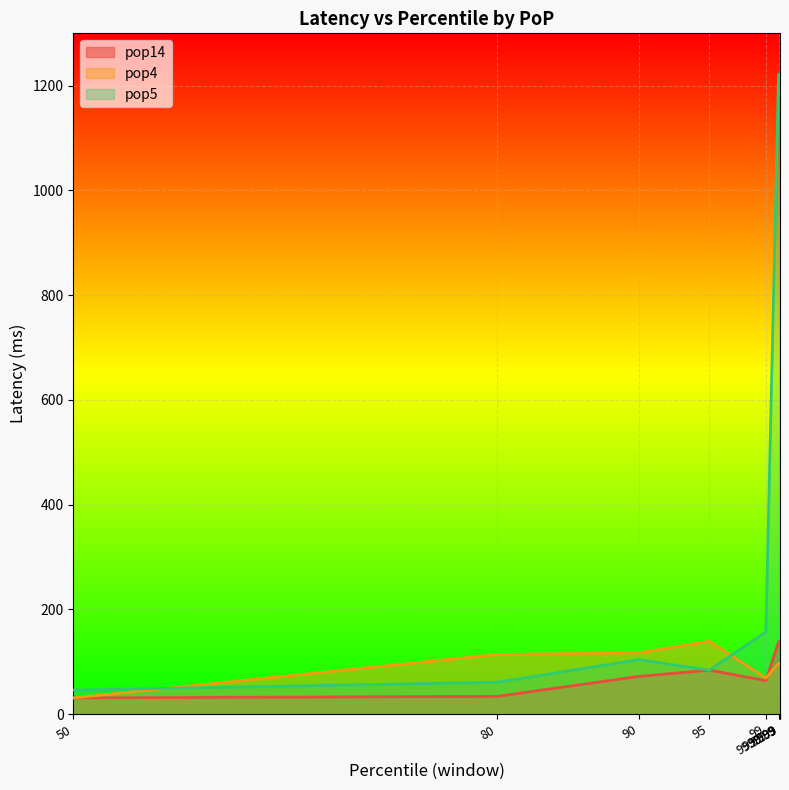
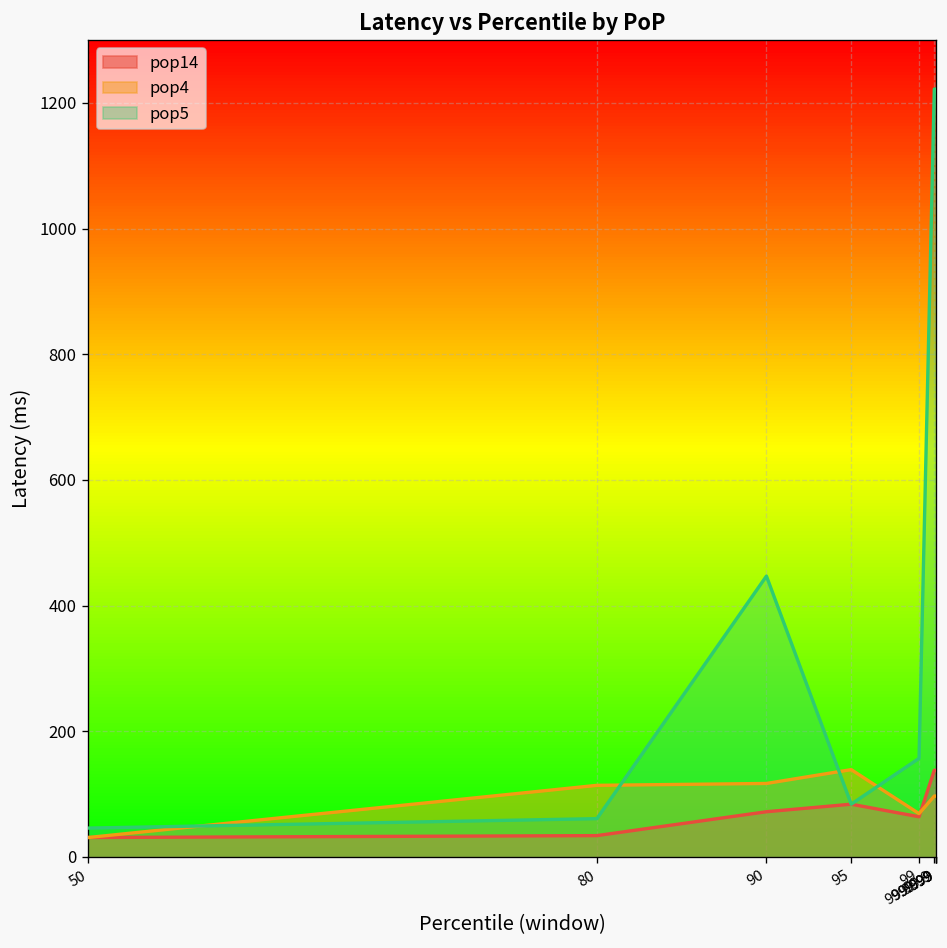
  {
    "pop14": {
      "80": 30,
      "90": 70,
      "99": 60,
      "99.9": 140,
      "99.99": 140,
      "99.999": 140,
      "99.9999": 140
    },
    "pop4": {
      "80": 110,
      "90": 120,
      "95": 140,
      "99": 70,
      "99.9": 100,
      "99.99": 100,
      "99.999": 100,
      "99.9999": 100
    },
    "pop5": {
      "50": 50,
      "80": 60,
-     "90": 100,
+     "90": 450,
      "99": 160,
      "99.9": 1220,
      "99.99": 1220,
      "99.999": 1220,
      "99.9999": 1220
    }
  }
